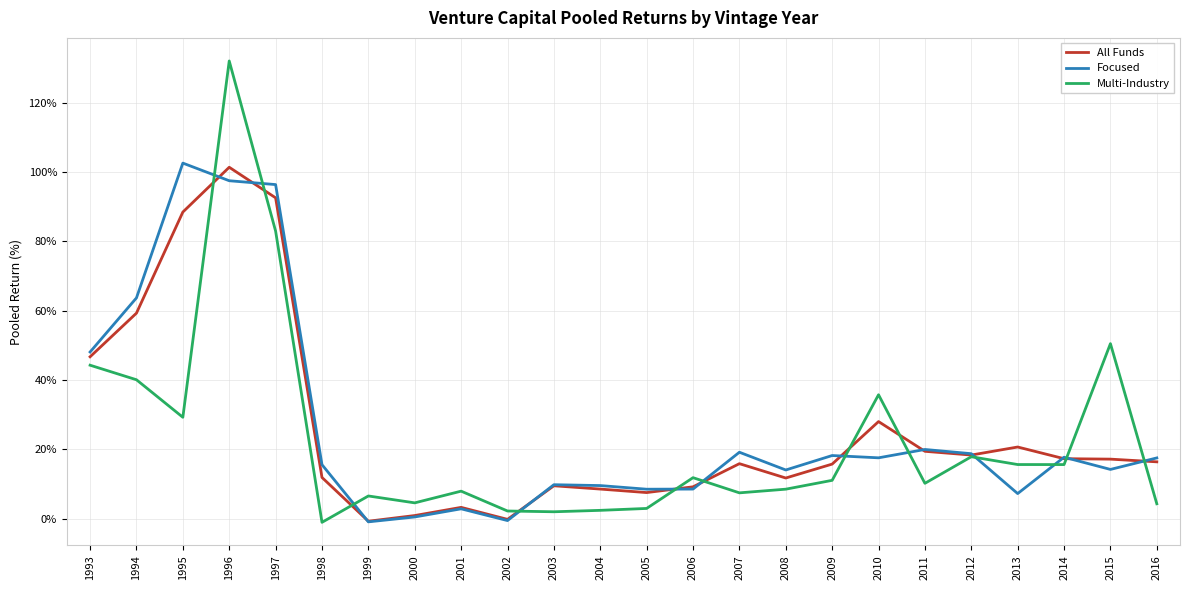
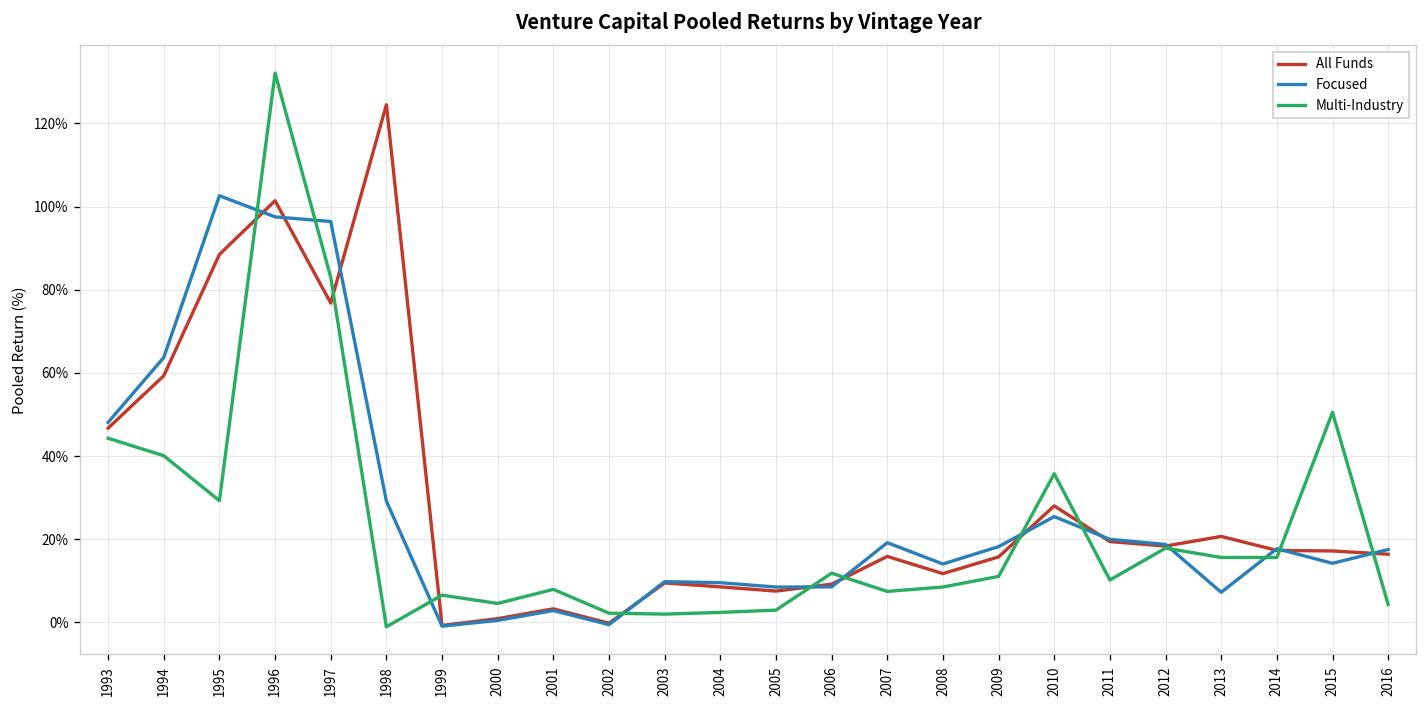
  {
    "All Funds": {
      "1993": "47%",
      "1994": "59%",
      "1995": "88%",
      "1996": "101%",
-     "1997": "93%",
-     "1998": "12%",
+     "1997": "77%",
+     "1998": "125%",
      "2004": "9%",
      "2005": "8%",
      "2007": "16%",
      "2008": "12%",
      "2009": "16%",
      "2010": "28%",
      "2013": "21%",
      "2015": "17%",
      "2016": "16%"
    },
    "Focused": {
      "1993": "48%",
      "1994": "64%",
      "1995": "103%",
      "1996": "98%",
      "1997": "96%",
-     "1998": "16%",
+     "1998": "29%",
      "2004": "10%",
      "2005": "8%",
      "2007": "19%",
      "2008": "14%",
      "2009": "18%",
-     "2010": "18%",
+     "2010": "25%",
      "2013": "7%",
      "2015": "14%",
      "2016": "18%"
    },
    "Multi-Industry": {
      "1993": "44%",
      "1994": "40%",
      "1995": "29%",
      "1996": "132%",
      "1997": "83%",
      "1998": "-1%",
      "1999": "7%",
      "2000": "5%",
      "2001": "8%",
      "2002": "2%",
      "2003": "2%",
      "2004": "2%",
      "2005": "3%",
      "2006": "12%",
      "2007": "7%",
      "2008": "9%",
      "2009": "11%",
      "2010": "36%",
      "2011": "10%",
      "2013": "16%",
      "2014": "16%",
      "2015": "51%",
      "2016": "4%"
    }
  }
